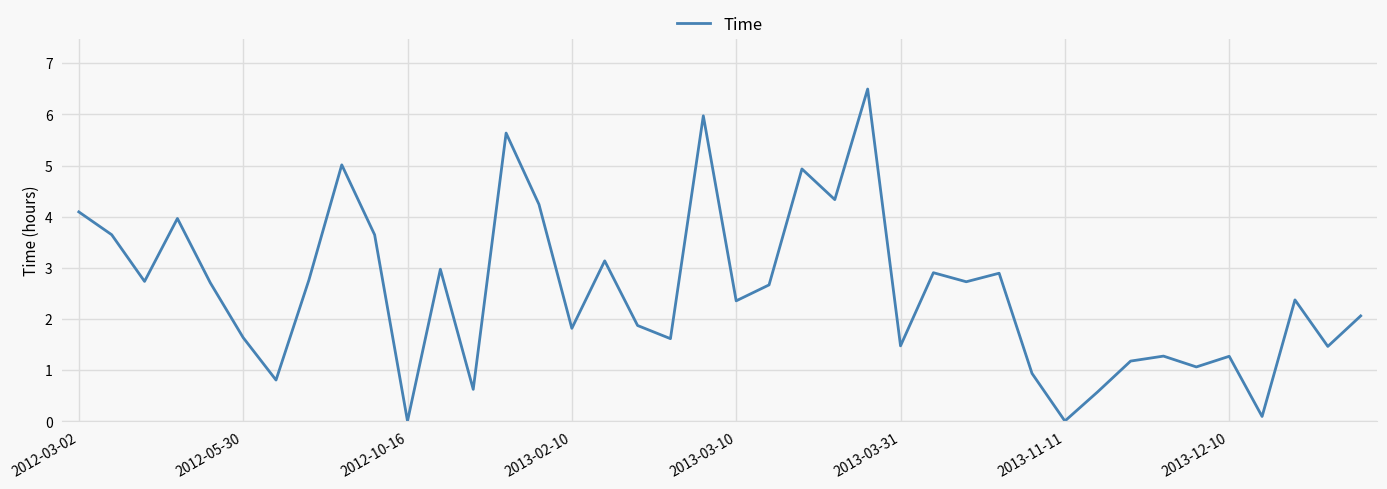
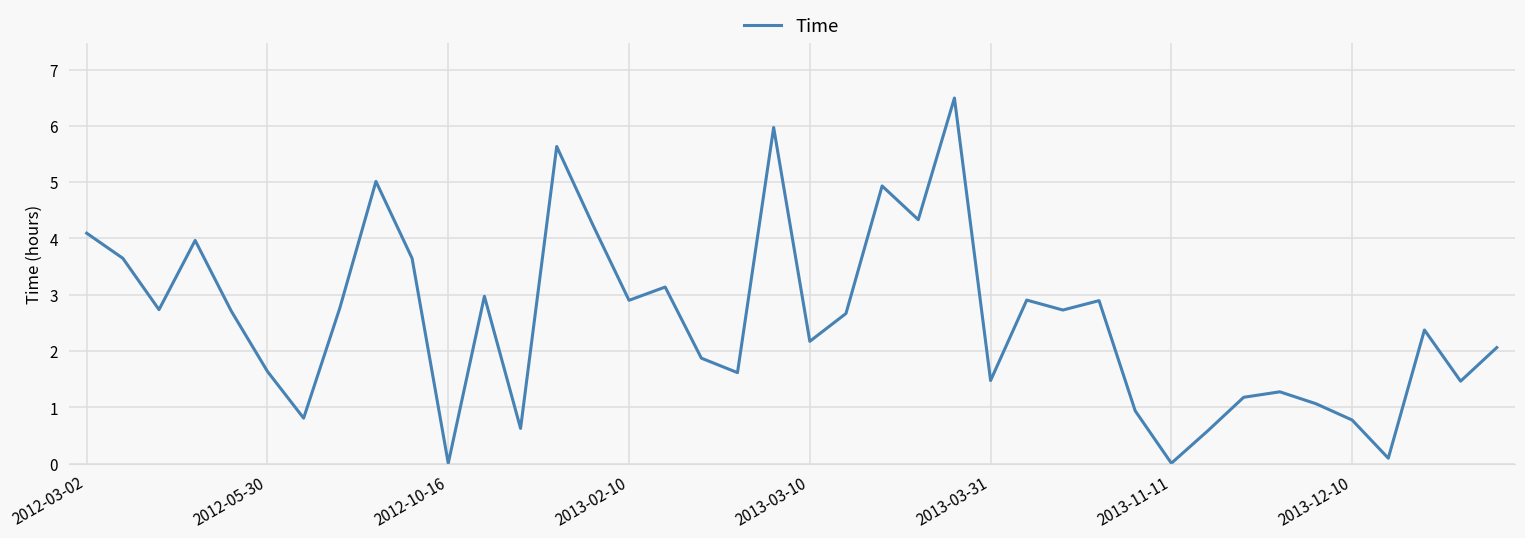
  {
    "2012-03-02": 4.1,
    "2012-05-30": 1.6,
    "2012-10-16": 0.0,
-   "2013-02-10": 1.8,
-   "2013-03-10": 2.4,
+   "2013-02-10": 2.9,
+   "2013-03-10": 2.2,
    "2013-03-31": 1.5,
    "2013-11-11": 0.0,
-   "2013-12-10": 1.3
+   "2013-12-10": 0.8
  }
